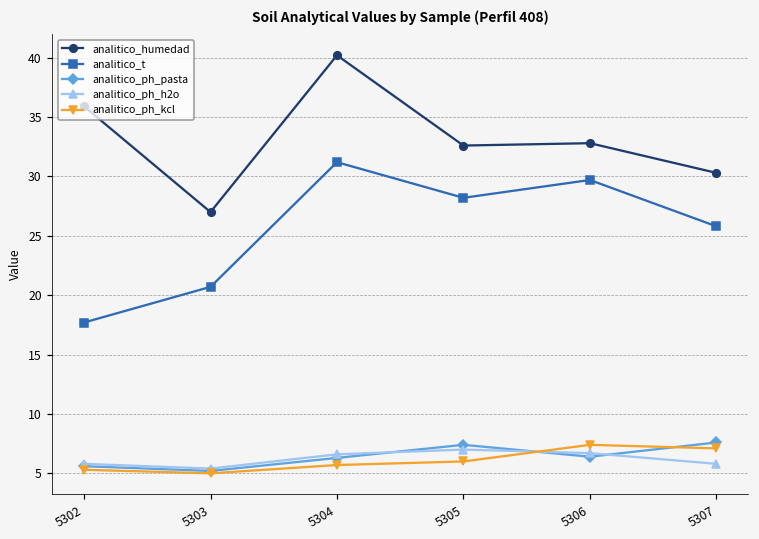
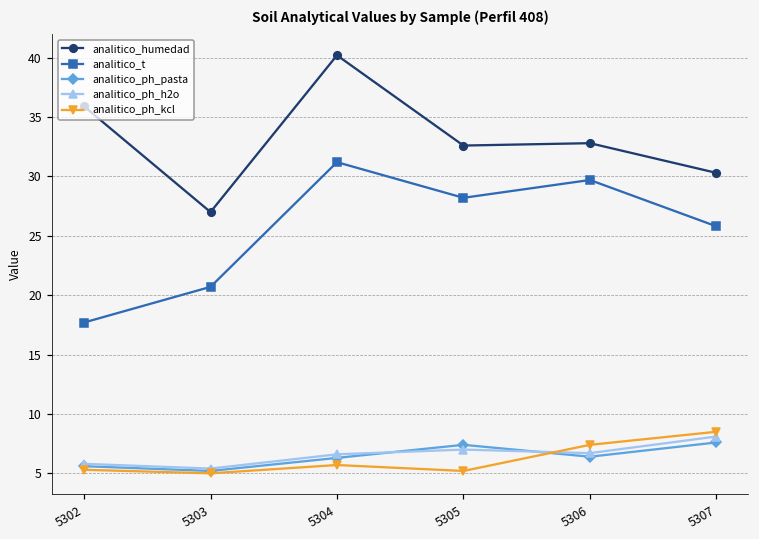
  {
    "analitico_humedad": {
      "5303": 27.0,
      "5304": 40.2,
      "5305": 32.6,
      "5306": 32.8,
      "5307": 30.3
    },
    "analitico_t": {
      "5302": 17.7,
      "5303": 20.7,
      "5304": 31.2,
      "5305": 28.2,
      "5306": 29.7,
      "5307": 25.8
    },
    "analitico_ph_pasta": {
      "5304": 6.3,
      "5305": 7.4,
      "5306": 6.4,
      "5307": 7.6
    },
    "analitico_ph_h2o": {
      "5304": 6.6,
      "5305": 7.0,
      "5306": 6.7,
-     "5307": 5.8
+     "5307": 8.1
    },
    "analitico_ph_kcl": {
      "5302": 5.3,
      "5304": 5.7,
-     "5305": 6.0,
+     "5305": 5.2,
      "5306": 7.4,
-     "5307": 7.1
+     "5307": 8.5
    }
  }
